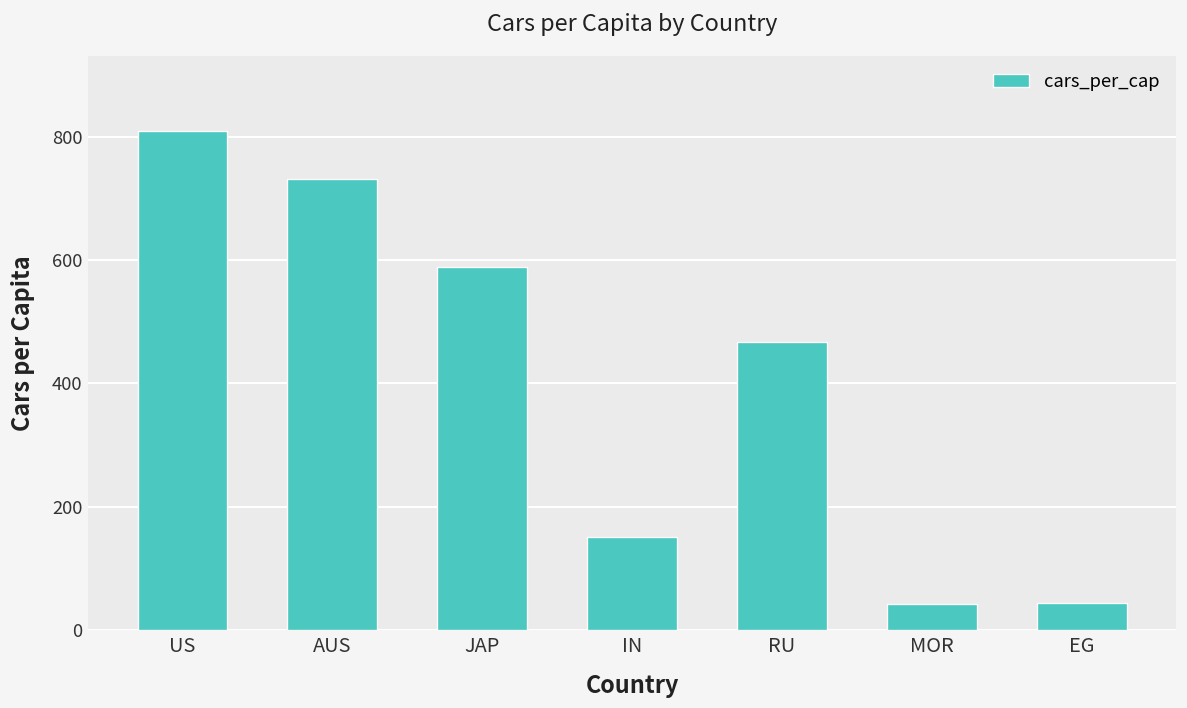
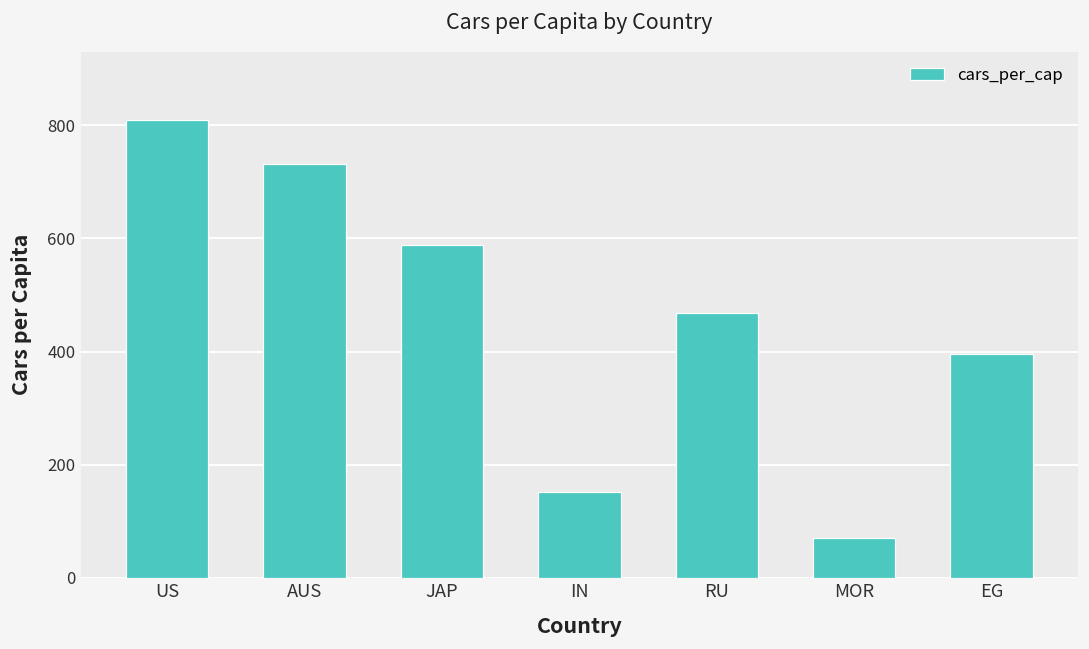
  {
    "US": 810,
    "AUS": 730,
    "JAP": 590,
    "IN": 150,
    "RU": 470,
-   "MOR": 40,
-   "EG": 50
+   "MOR": 70,
+   "EG": 400
  }
